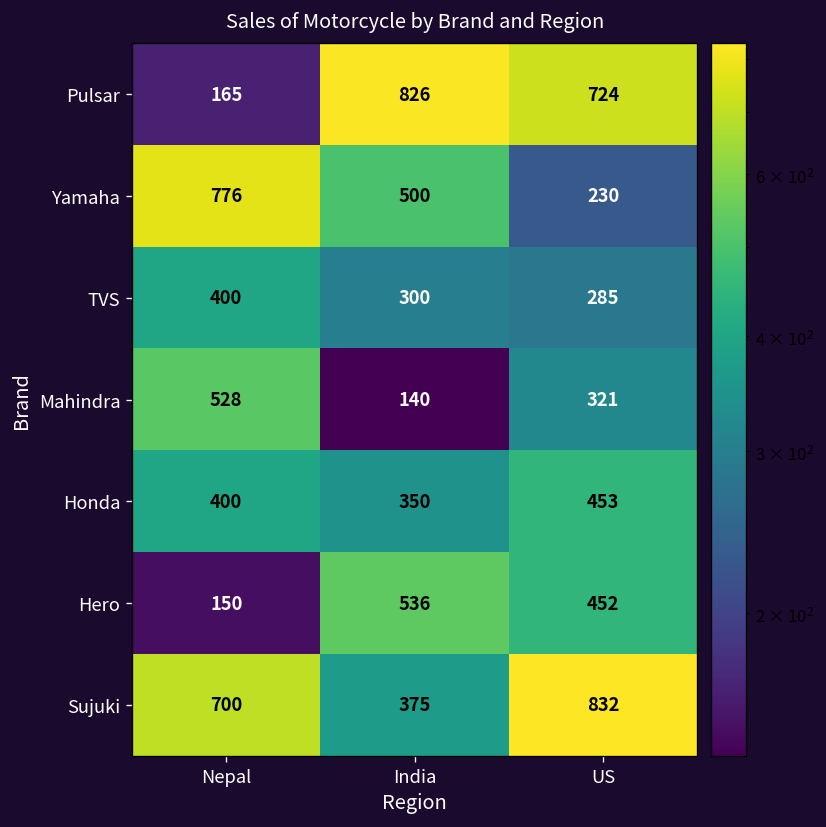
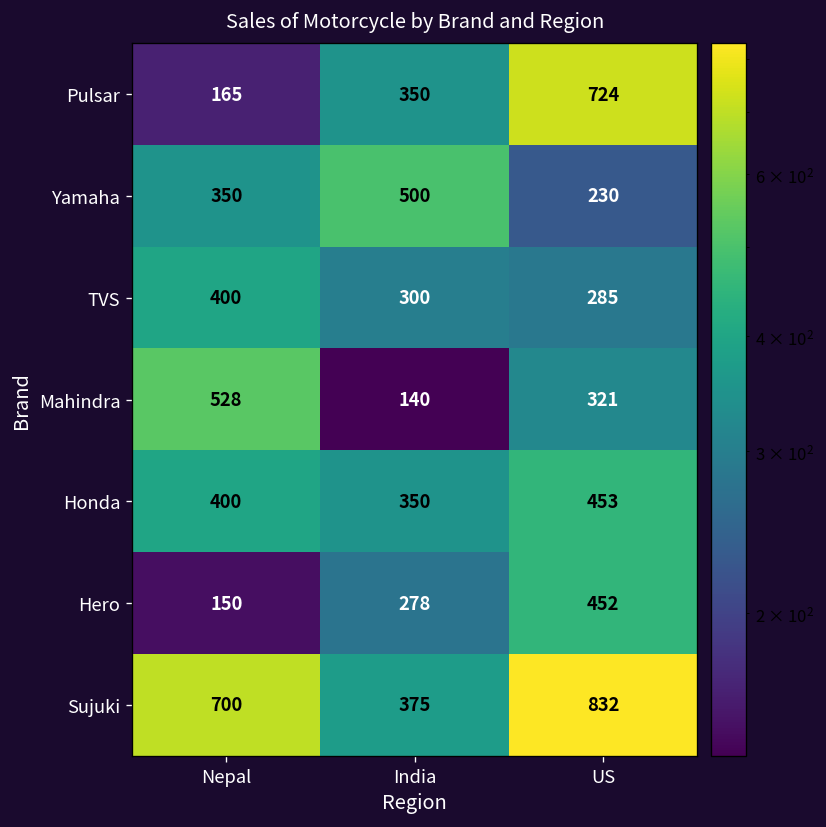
  {
    "Pulsar": {
      "Nepal": 165,
-     "India": 826,
+     "India": 350,
      "US": 724
    },
    "Yamaha": {
-     "Nepal": 776,
+     "Nepal": 350,
      "India": 500,
      "US": 230
    },
    "TVS": {
      "Nepal": 400,
      "India": 300,
      "US": 285
    },
    "Mahindra": {
      "Nepal": 528,
      "India": 140,
      "US": 321
    },
    "Honda": {
      "Nepal": 400,
      "India": 350,
      "US": 453
    },
    "Hero": {
      "Nepal": 150,
-     "India": 536,
+     "India": 278,
      "US": 452
    },
    "Sujuki": {
      "Nepal": 700,
      "India": 375,
      "US": 832
    }
  }
